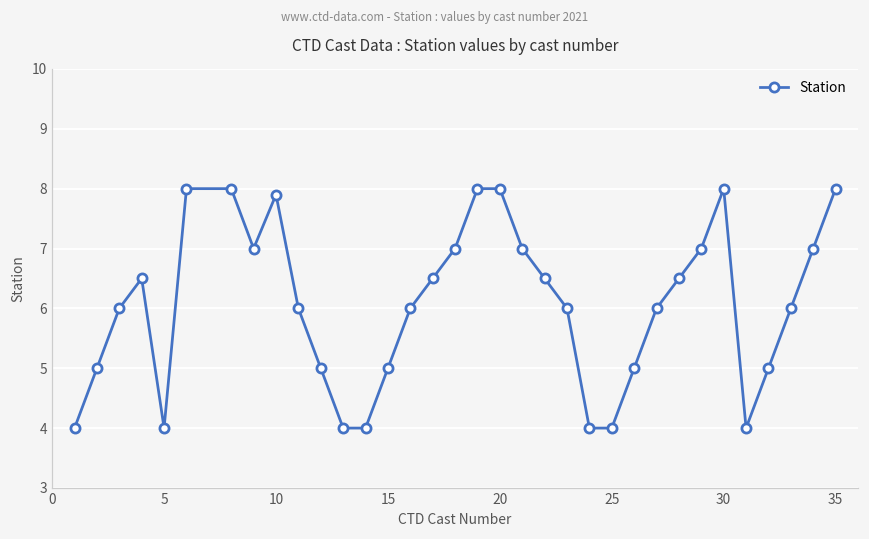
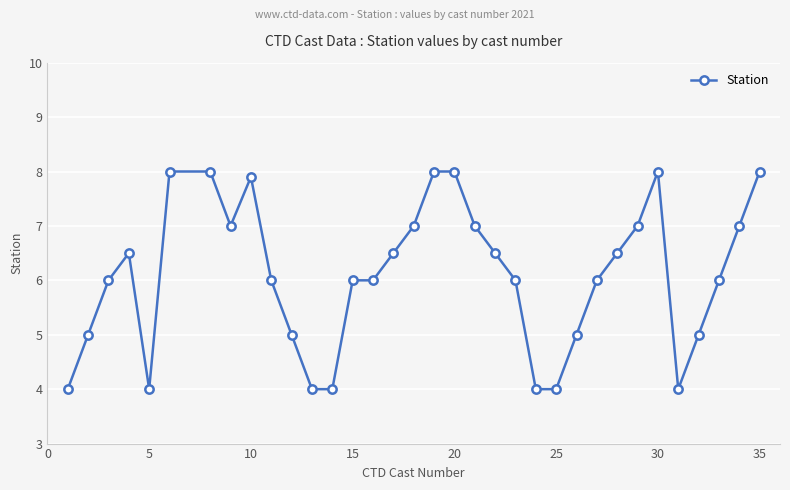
  {
    "5": 4,
    "10": 7.9,
-   "15": 5,
+   "15": 6,
    "20": 8,
    "25": 4,
    "30": 8,
    "35": 8
  }
